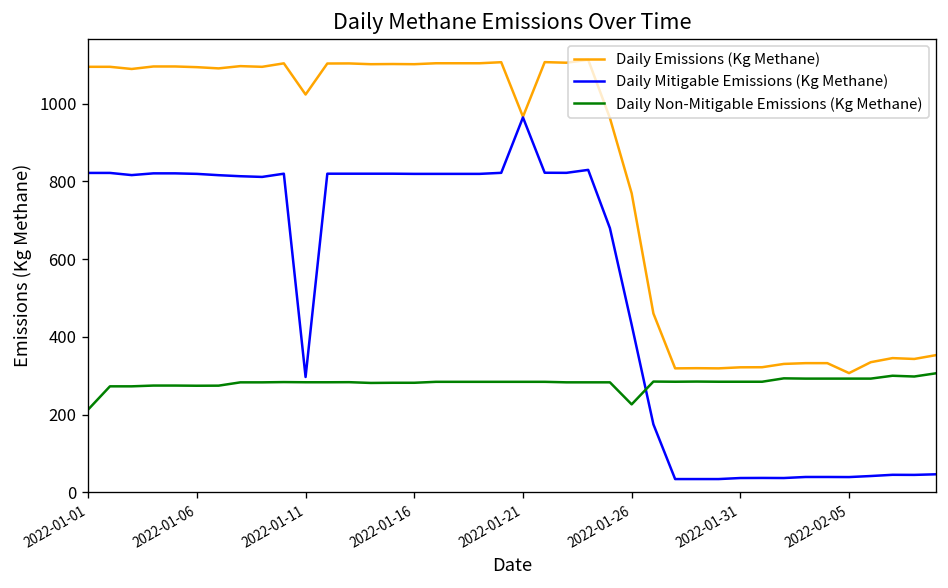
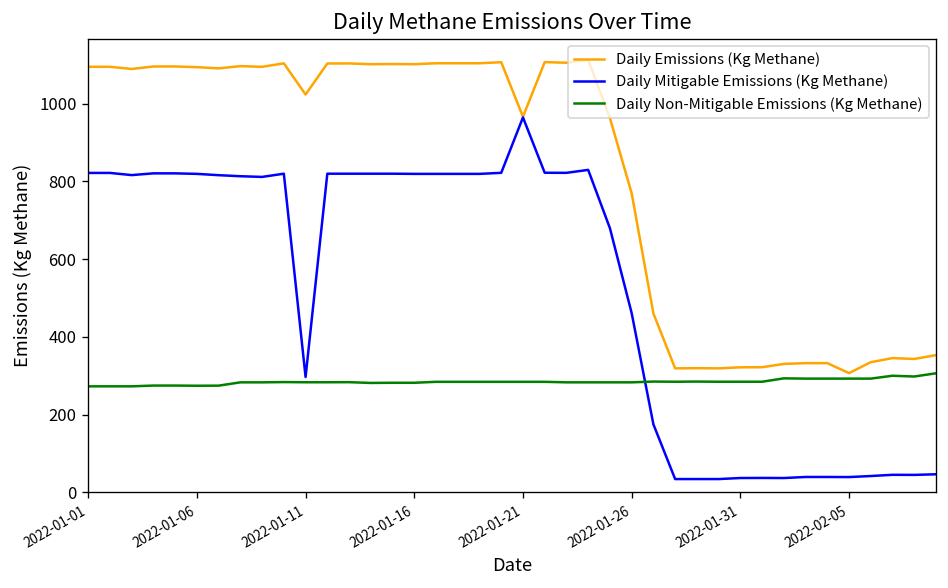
  {
    "Daily Emissions (Kg Methane)": {
      "2022-01-01": 1090,
      "2022-01-06": 1090,
      "2022-01-11": 1020,
      "2022-01-16": 1100,
      "2022-01-26": 770,
      "2022-01-31": 320,
      "2022-02-05": 310
    },
    "Daily Mitigable Emissions (Kg Methane)": {
      "2022-01-01": 820,
      "2022-01-06": 820,
      "2022-01-11": 300,
      "2022-01-16": 820,
-     "2022-01-26": 430,
+     "2022-01-26": 460,
      "2022-01-31": 40,
      "2022-02-05": 40
    },
    "Daily Non-Mitigable Emissions (Kg Methane)": {
-     "2022-01-01": 210,
+     "2022-01-01": 270,
      "2022-01-06": 270,
      "2022-01-11": 280,
      "2022-01-16": 280,
      "2022-01-21": 280,
-     "2022-01-26": 230,
+     "2022-01-26": 280,
      "2022-01-31": 280,
      "2022-02-05": 290
    }
  }
